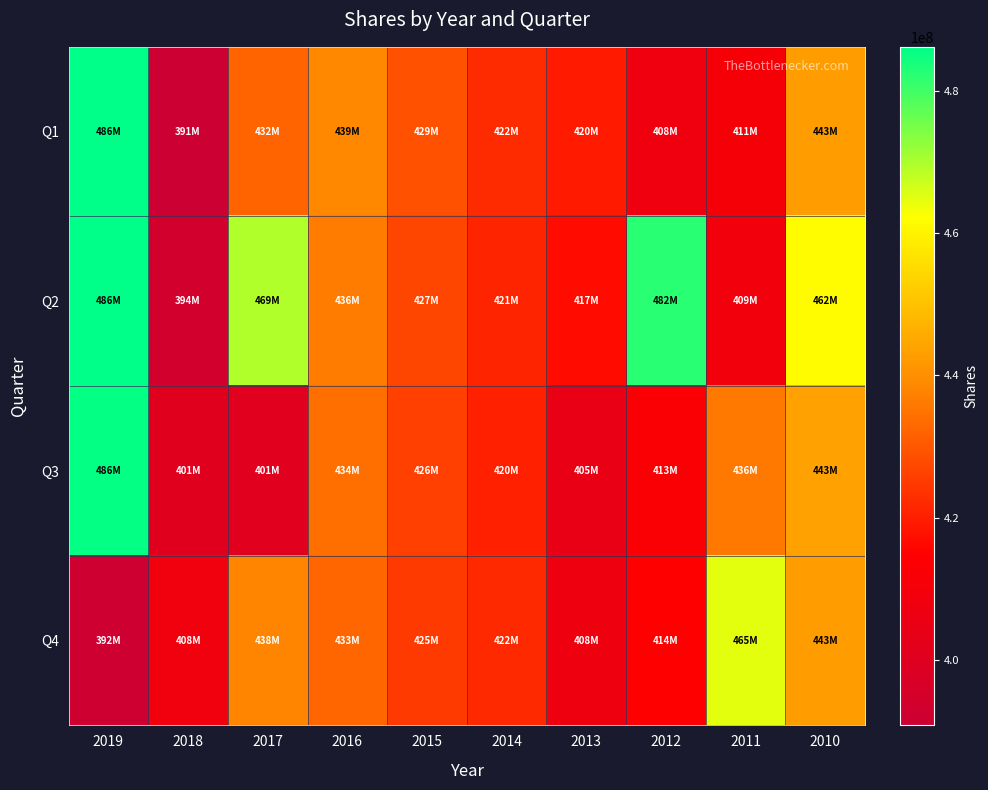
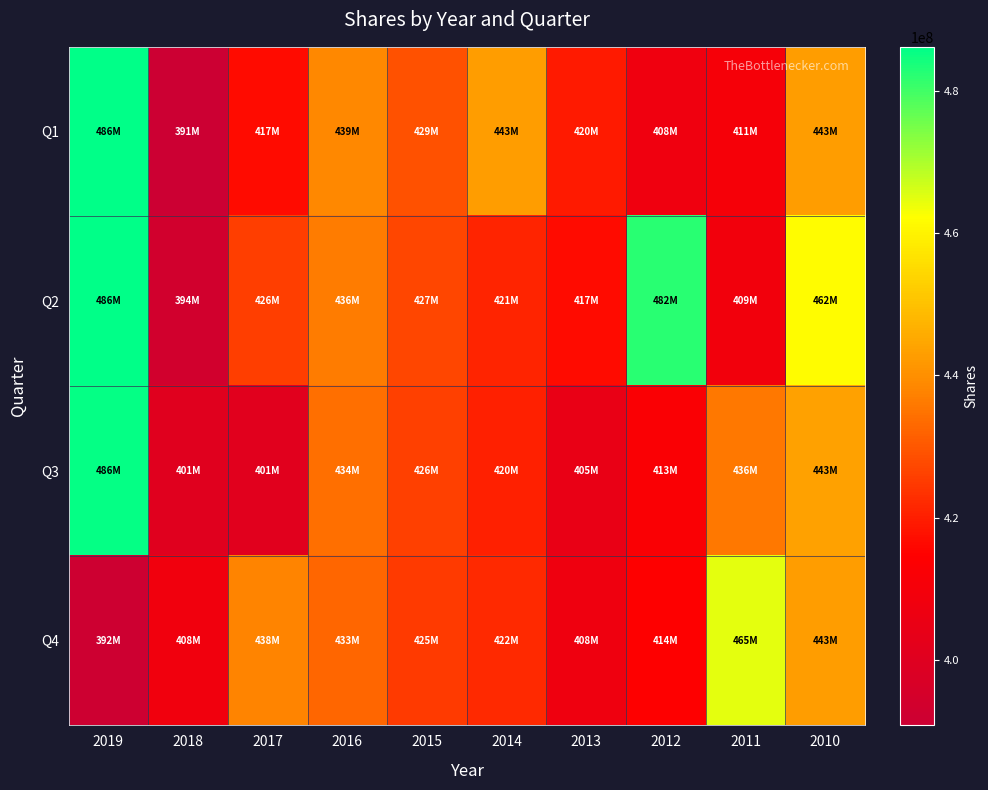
  {
    "Q1": {
      "2019": "486M",
      "2018": "391M",
-     "2017": "432M",
+     "2017": "417M",
      "2016": "439M",
      "2015": "429M",
-     "2014": "422M",
+     "2014": "443M",
      "2013": "420M",
      "2012": "408M",
      "2011": "411M"
    },
    "Q2": {
      "2019": "486M",
      "2018": "394M",
-     "2017": "469M",
+     "2017": "426M",
      "2016": "436M",
      "2015": "427M",
      "2014": "421M",
      "2013": "417M",
      "2012": "482M",
      "2011": "409M",
      "2010": "462M"
    },
    "Q3": {
      "2019": "486M",
      "2018": "401M",
      "2017": "401M",
      "2016": "434M",
      "2015": "426M",
      "2014": "420M",
      "2013": "405M",
      "2012": "413M",
      "2011": "436M",
      "2010": "443M"
    },
    "Q4": {
      "2019": "392M",
      "2018": "408M",
      "2017": "438M",
      "2016": "433M",
      "2015": "425M",
      "2014": "422M",
      "2013": "408M",
      "2012": "414M",
      "2011": "465M",
      "2010": "443M"
    }
  }
